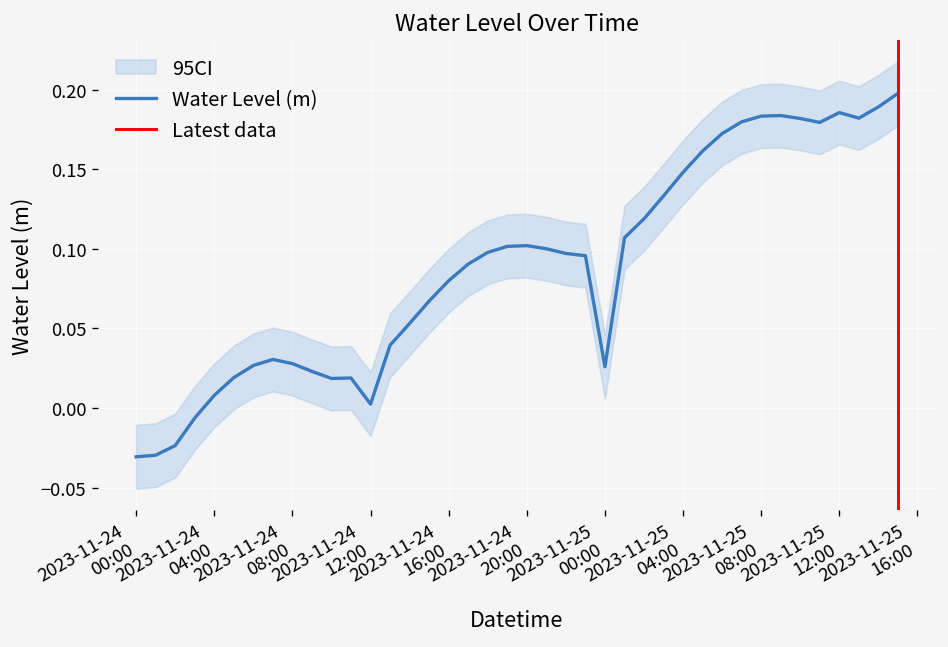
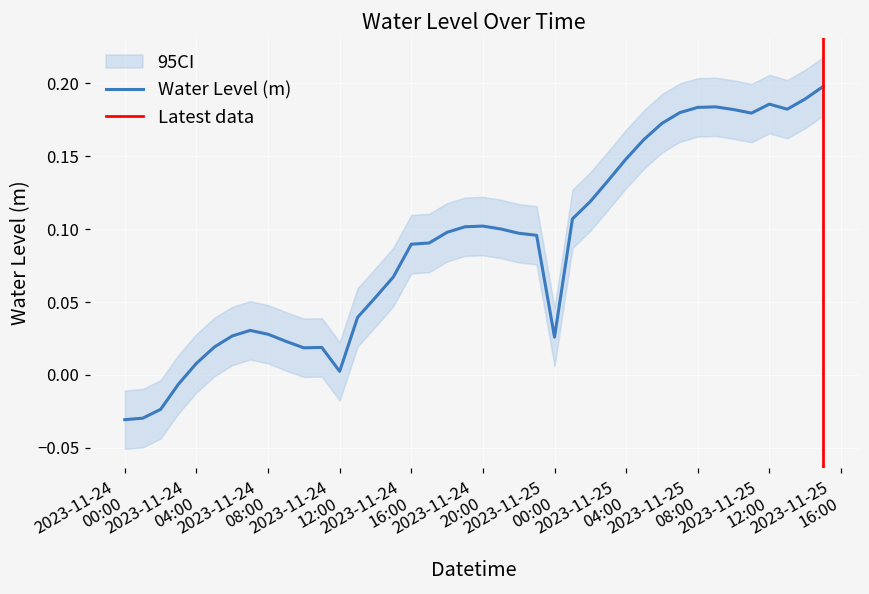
  {
    "Water Level (m)": {
      "2023-11-24 00:00": -0.031,
      "2023-11-24 04:00": 0.008,
      "2023-11-24 08:00": 0.028,
      "2023-11-24 12:00": 0.002,
-     "2023-11-24 16:00": 0.080,
+     "2023-11-24 16:00": 0.090,
      "2023-11-24 20:00": 0.102,
      "2023-11-25 00:00": 0.026,
      "2023-11-25 04:00": 0.148,
      "2023-11-25 08:00": 0.183,
      "2023-11-25 12:00": 0.186
    }
  }
